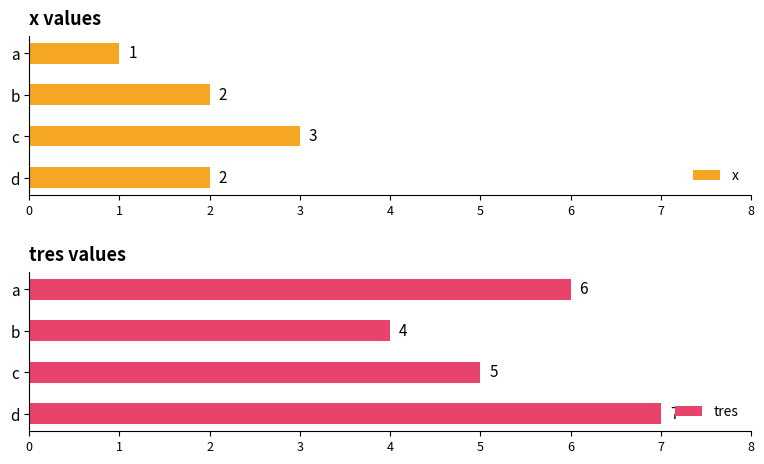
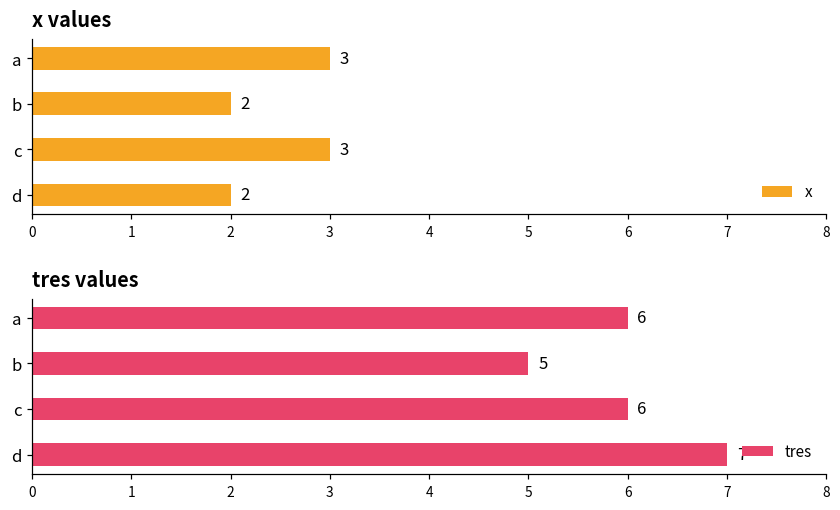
  {
    "x values": {
-     "a": 1,
+     "a": 3,
      "b": 2,
      "c": 3,
      "d": 2
    },
    "tres values": {
      "a": 6,
-     "b": 4,
-     "c": 5,
+     "b": 5,
+     "c": 6,
      "d": 7
    }
  }
